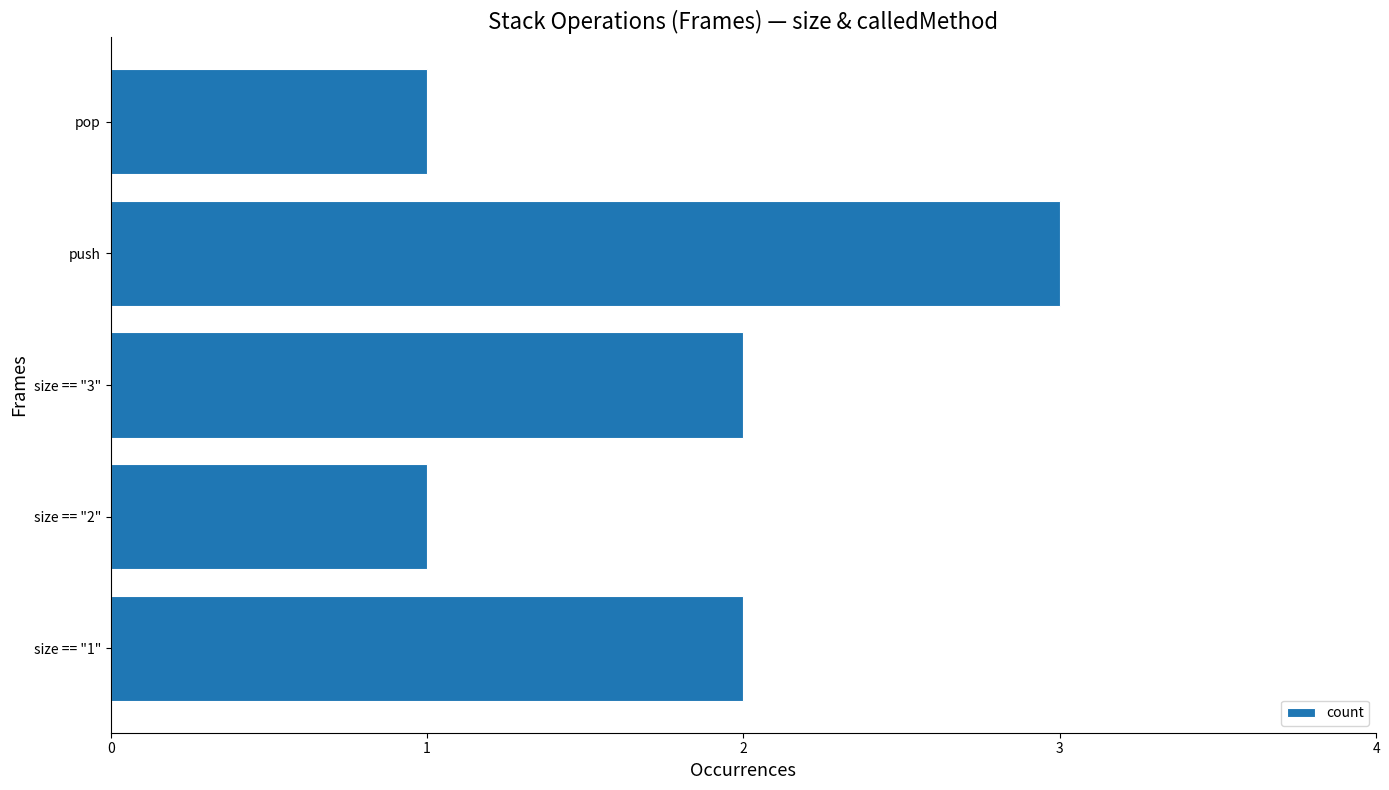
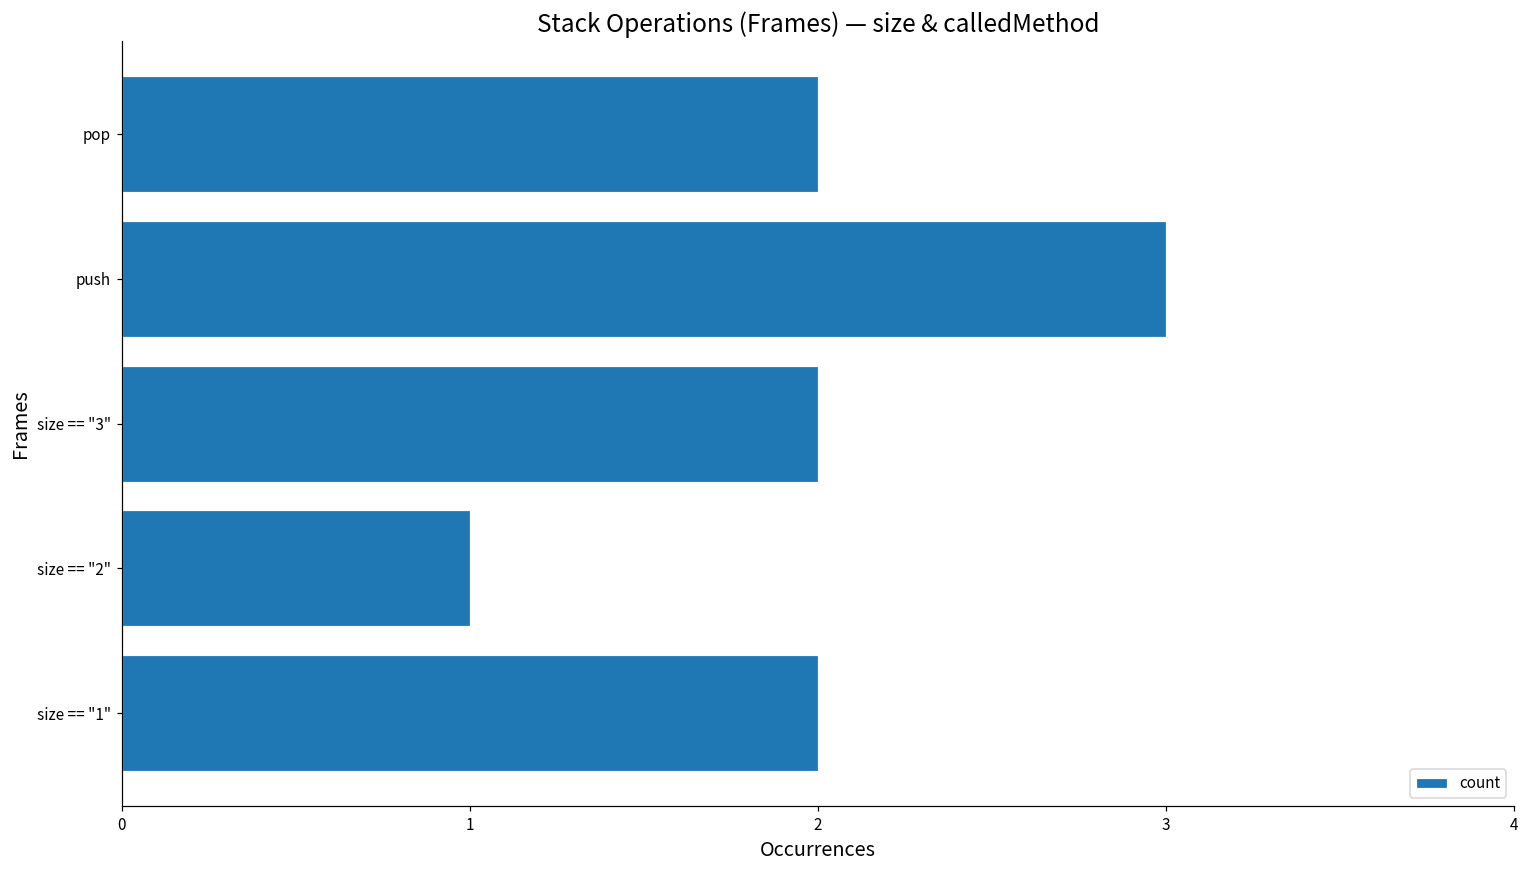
  {
-   "pop": 1,
+   "pop": 2,
    "push": 3,
    "size == \"3\"": 2,
    "size == \"2\"": 1,
    "size == \"1\"": 2
  }
